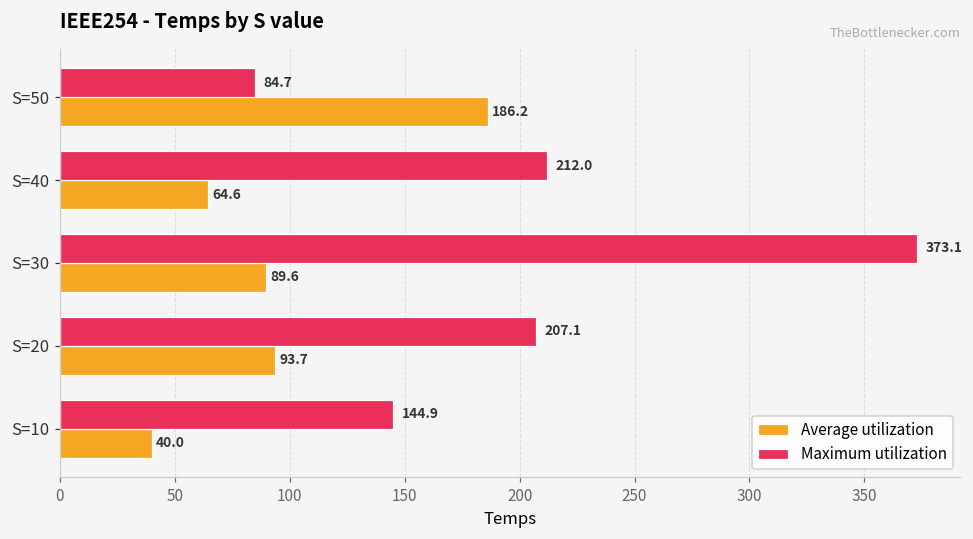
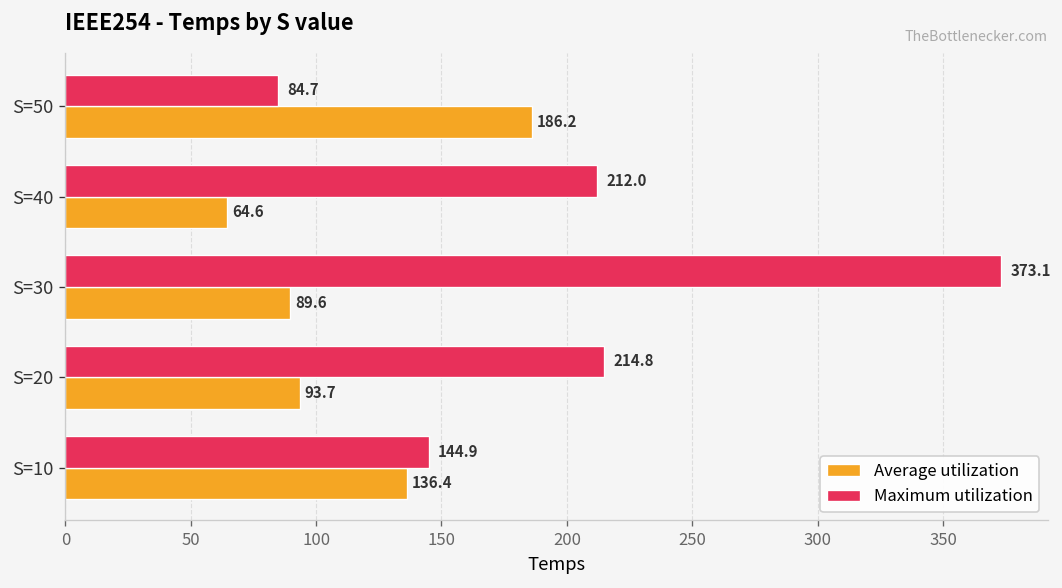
  {
    "Average utilization": {
      "S=50": 186.2,
      "S=40": 64.6,
      "S=30": 89.6,
      "S=20": 93.7,
-     "S=10": 40.0
+     "S=10": 136.4
    },
    "Maximum utilization": {
      "S=50": 84.7,
      "S=40": 212.0,
      "S=30": 373.1,
-     "S=20": 207.1,
+     "S=20": 214.8,
      "S=10": 144.9
    }
  }
